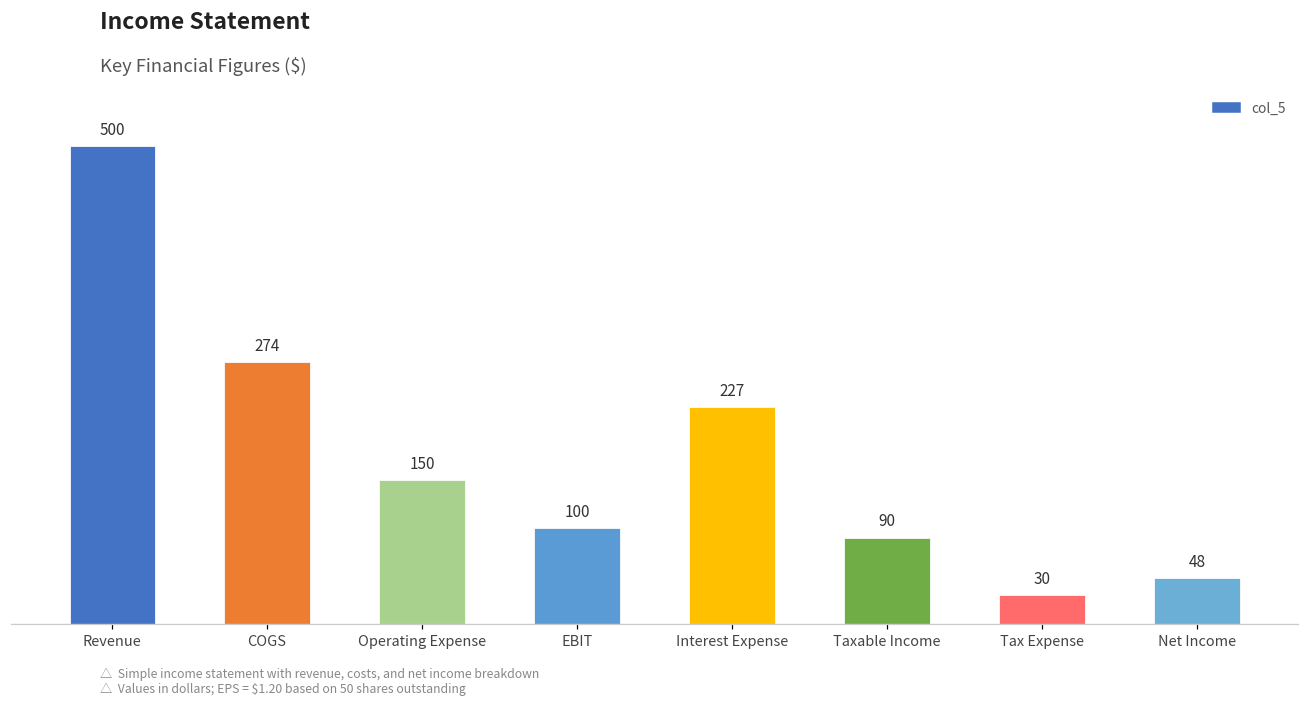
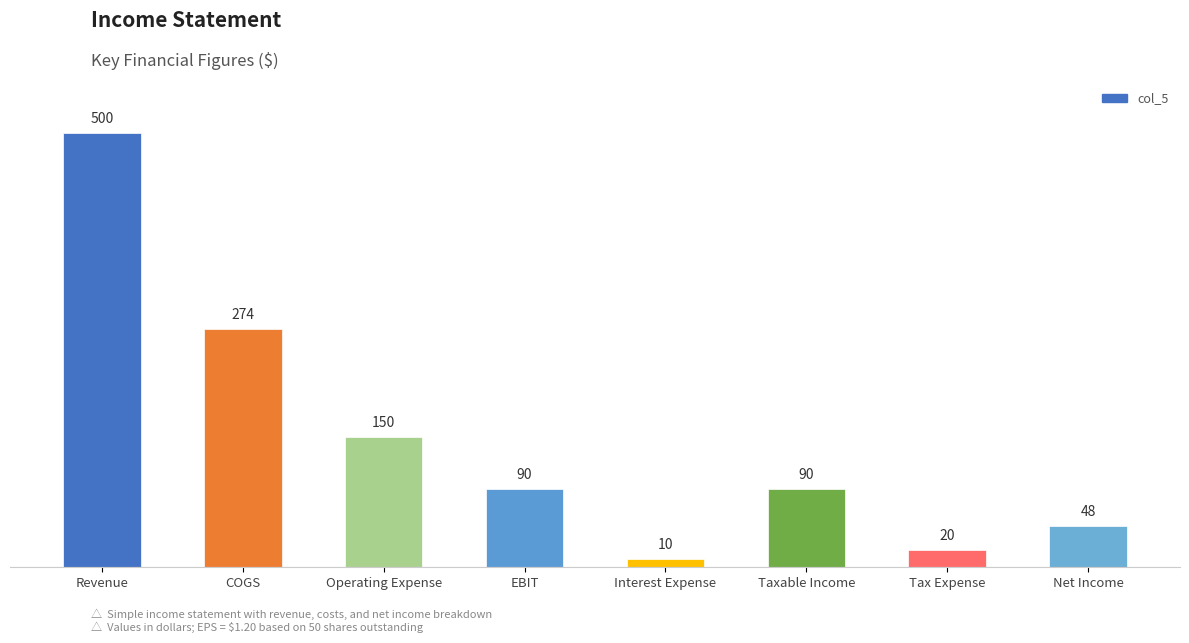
  {
    "Revenue": 500,
    "COGS": 274,
    "Operating Expense": 150,
-   "EBIT": 100,
-   "Interest Expense": 227,
+   "EBIT": 90,
+   "Interest Expense": 10,
    "Taxable Income": 90,
-   "Tax Expense": 30,
+   "Tax Expense": 20,
    "Net Income": 48
  }
